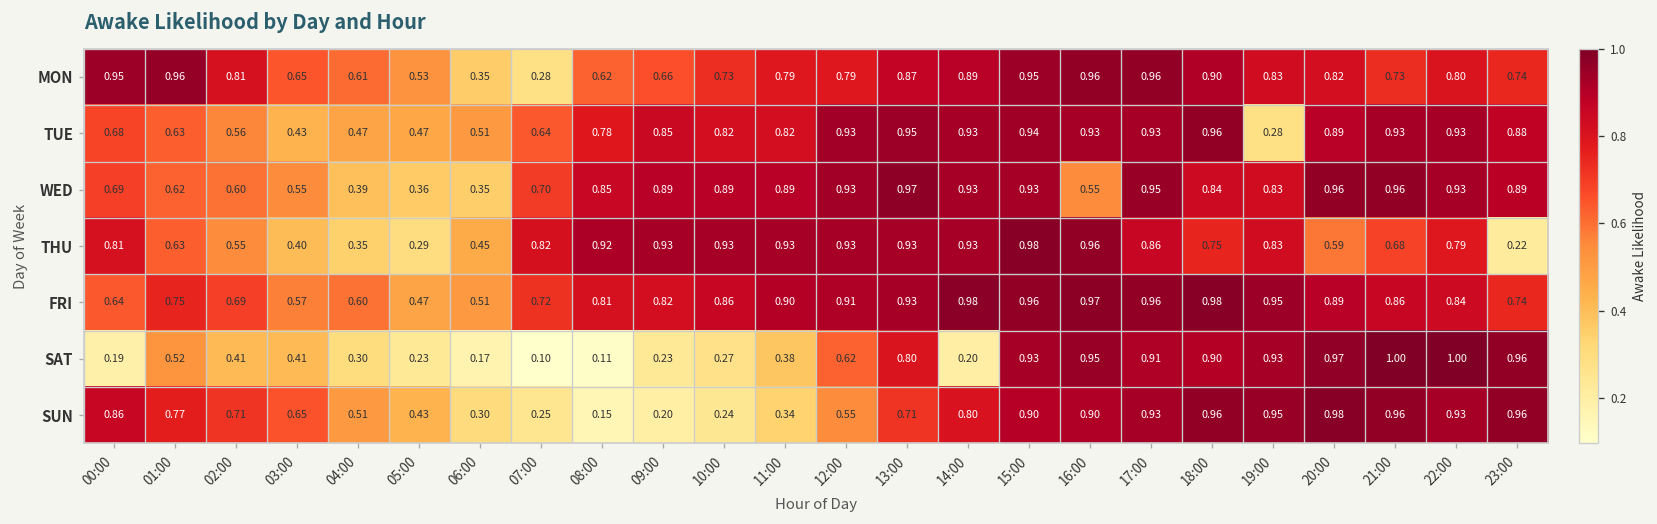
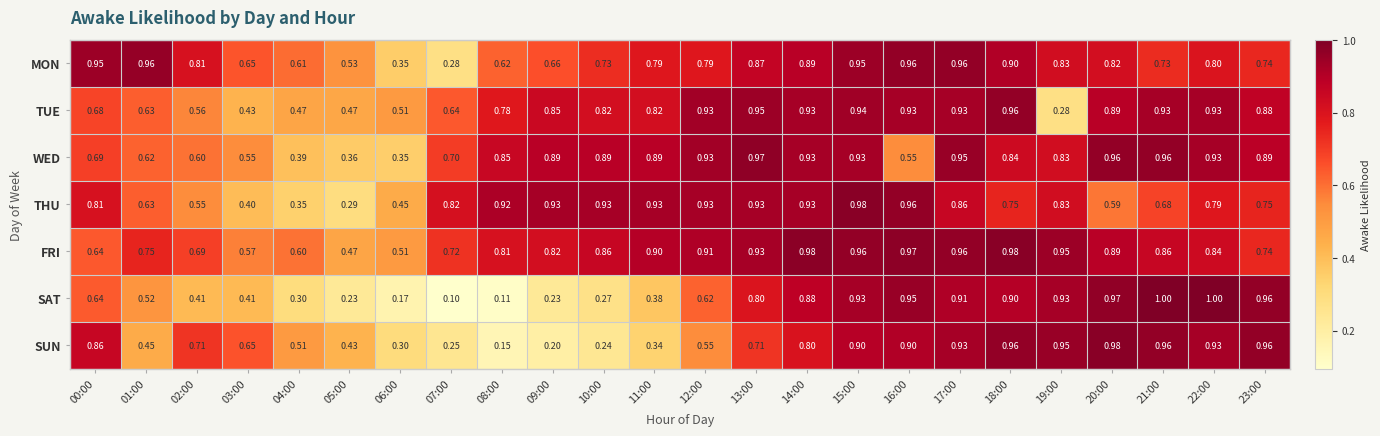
  {
    "MON": {
      "00:00": 0.95,
      "01:00": 0.96,
      "02:00": 0.81,
      "03:00": 0.65,
      "04:00": 0.61,
      "05:00": 0.53,
      "06:00": 0.35,
      "07:00": 0.28,
      "08:00": 0.62,
      "09:00": 0.66,
      "10:00": 0.73,
      "11:00": 0.79,
      "12:00": 0.79,
      "13:00": 0.87,
      "14:00": 0.89,
      "15:00": 0.95,
      "16:00": 0.96,
      "17:00": 0.96,
      "18:00": 0.90,
      "19:00": 0.83,
      "20:00": 0.82,
      "21:00": 0.73,
      "22:00": 0.80,
      "23:00": 0.74
    },
    "TUE": {
      "00:00": 0.68,
      "01:00": 0.63,
      "02:00": 0.56,
      "03:00": 0.43,
      "04:00": 0.47,
      "05:00": 0.47,
      "06:00": 0.51,
      "07:00": 0.64,
      "08:00": 0.78,
      "09:00": 0.85,
      "10:00": 0.82,
      "11:00": 0.82,
      "12:00": 0.93,
      "13:00": 0.95,
      "14:00": 0.93,
      "15:00": 0.94,
      "16:00": 0.93,
      "17:00": 0.93,
      "18:00": 0.96,
      "19:00": 0.28,
      "20:00": 0.89,
      "21:00": 0.93,
      "22:00": 0.93,
      "23:00": 0.88
    },
    "WED": {
      "00:00": 0.69,
      "01:00": 0.62,
      "02:00": 0.60,
      "03:00": 0.55,
      "04:00": 0.39,
      "05:00": 0.36,
      "06:00": 0.35,
      "07:00": 0.70,
      "08:00": 0.85,
      "09:00": 0.89,
      "10:00": 0.89,
      "11:00": 0.89,
      "12:00": 0.93,
      "13:00": 0.97,
      "14:00": 0.93,
      "15:00": 0.93,
      "16:00": 0.55,
      "17:00": 0.95,
      "18:00": 0.84,
      "19:00": 0.83,
      "20:00": 0.96,
      "21:00": 0.96,
      "22:00": 0.93,
      "23:00": 0.89
    },
    "THU": {
      "00:00": 0.81,
      "01:00": 0.63,
      "02:00": 0.55,
      "03:00": 0.40,
      "04:00": 0.35,
      "05:00": 0.29,
      "06:00": 0.45,
      "07:00": 0.82,
      "08:00": 0.92,
      "09:00": 0.93,
      "10:00": 0.93,
      "11:00": 0.93,
      "12:00": 0.93,
      "13:00": 0.93,
      "14:00": 0.93,
      "15:00": 0.98,
      "16:00": 0.96,
      "17:00": 0.86,
      "18:00": 0.75,
      "19:00": 0.83,
      "20:00": 0.59,
      "21:00": 0.68,
      "22:00": 0.79,
-     "23:00": 0.22
+     "23:00": 0.75
    },
    "FRI": {
      "00:00": 0.64,
      "01:00": 0.75,
      "02:00": 0.69,
      "03:00": 0.57,
      "04:00": 0.60,
      "05:00": 0.47,
      "06:00": 0.51,
      "07:00": 0.72,
      "08:00": 0.81,
      "09:00": 0.82,
      "10:00": 0.86,
      "11:00": 0.90,
      "12:00": 0.91,
      "13:00": 0.93,
      "14:00": 0.98,
      "15:00": 0.96,
      "16:00": 0.97,
      "17:00": 0.96,
      "18:00": 0.98,
      "19:00": 0.95,
      "20:00": 0.89,
      "21:00": 0.86,
      "22:00": 0.84,
      "23:00": 0.74
    },
    "SAT": {
-     "00:00": 0.19,
+     "00:00": 0.64,
      "01:00": 0.52,
      "02:00": 0.41,
      "03:00": 0.41,
      "04:00": 0.30,
      "05:00": 0.23,
      "06:00": 0.17,
      "07:00": 0.10,
      "08:00": 0.11,
      "09:00": 0.23,
      "10:00": 0.27,
      "11:00": 0.38,
      "12:00": 0.62,
      "13:00": 0.80,
-     "14:00": 0.20,
+     "14:00": 0.88,
      "15:00": 0.93,
      "16:00": 0.95,
      "17:00": 0.91,
      "18:00": 0.90,
      "19:00": 0.93,
      "20:00": 0.97,
      "21:00": 1.00,
      "22:00": 1.00,
      "23:00": 0.96
    },
    "SUN": {
      "00:00": 0.86,
-     "01:00": 0.77,
+     "01:00": 0.45,
      "02:00": 0.71,
      "03:00": 0.65,
      "04:00": 0.51,
      "05:00": 0.43,
      "06:00": 0.30,
      "07:00": 0.25,
      "08:00": 0.15,
      "09:00": 0.20,
      "10:00": 0.24,
      "11:00": 0.34,
      "12:00": 0.55,
      "13:00": 0.71,
      "14:00": 0.80,
      "15:00": 0.90,
      "16:00": 0.90,
      "17:00": 0.93,
      "18:00": 0.96,
      "19:00": 0.95,
      "20:00": 0.98,
      "21:00": 0.96,
      "22:00": 0.93,
      "23:00": 0.96
    }
  }
